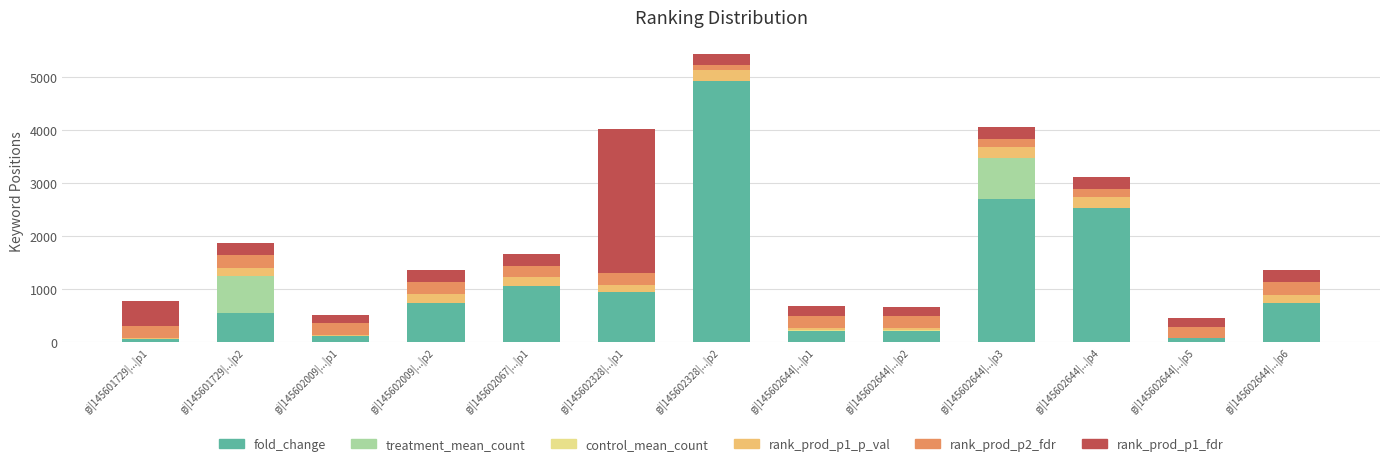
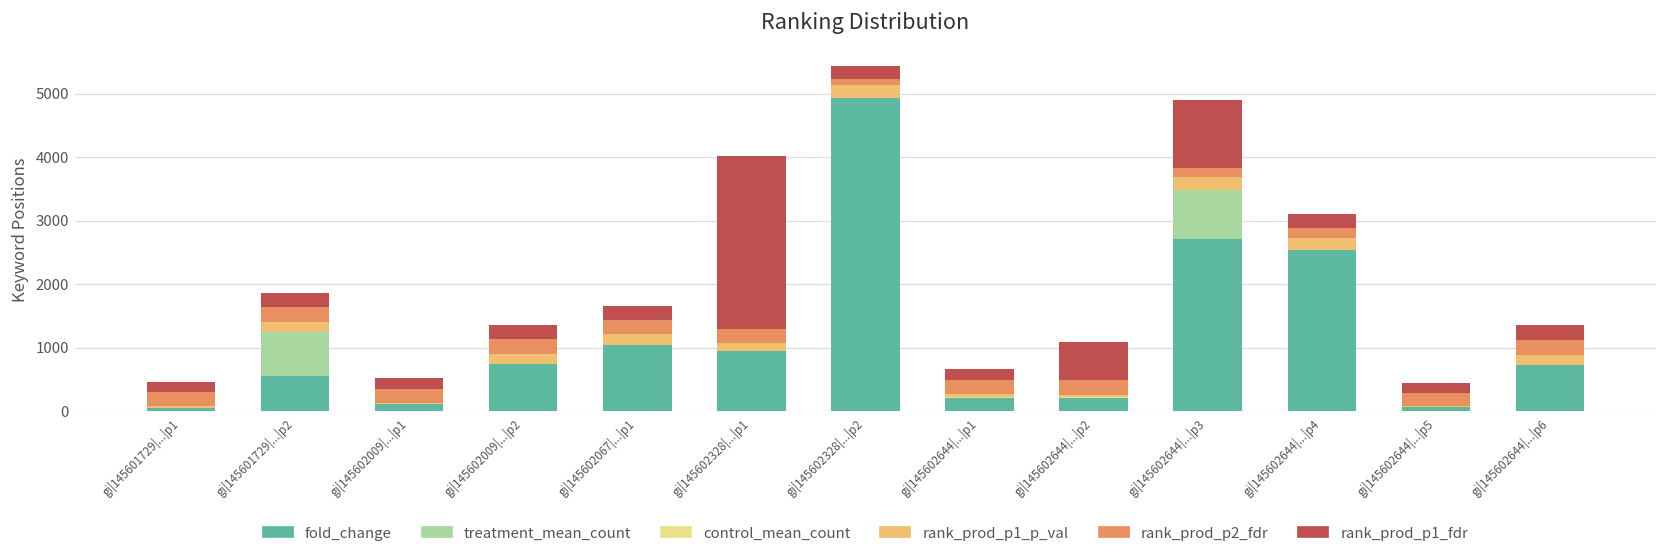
  {
    "fold_change": {
      "gi|145601729|...|p1": 100,
      "gi|145601729|...|p2": 600,
      "gi|145602009|...|p1": 100,
      "gi|145602009|...|p2": 700,
      "gi|145602067|...|p1": 1100,
      "gi|145602328|...|p1": 1000,
      "gi|145602328|...|p2": 4900,
      "gi|145602644|...|p1": 200,
      "gi|145602644|...|p2": 200,
      "gi|145602644|...|p3": 2700,
      "gi|145602644|...|p4": 2500,
      "gi|145602644|...|p5": 100,
      "gi|145602644|...|p6": 700
    },
    "treatment_mean_count": {
      "gi|145601729|...|p2": 700,
      "gi|145602644|...|p3": 800
    },
    "rank_prod_p1_fdr": {
-     "gi|145601729|...|p1": 500,
+     "gi|145601729|...|p1": 200,
      "gi|145601729|...|p2": 200,
      "gi|145602009|...|p1": 200,
      "gi|145602009|...|p2": 200,
      "gi|145602067|...|p1": 200,
      "gi|145602328|...|p1": 2700,
      "gi|145602328|...|p2": 200,
      "gi|145602644|...|p1": 200,
-     "gi|145602644|...|p2": 200,
-     "gi|145602644|...|p3": 200,
+     "gi|145602644|...|p2": 600,
+     "gi|145602644|...|p3": 1100,
      "gi|145602644|...|p4": 200,
      "gi|145602644|...|p5": 200,
      "gi|145602644|...|p6": 200
    }
  }
